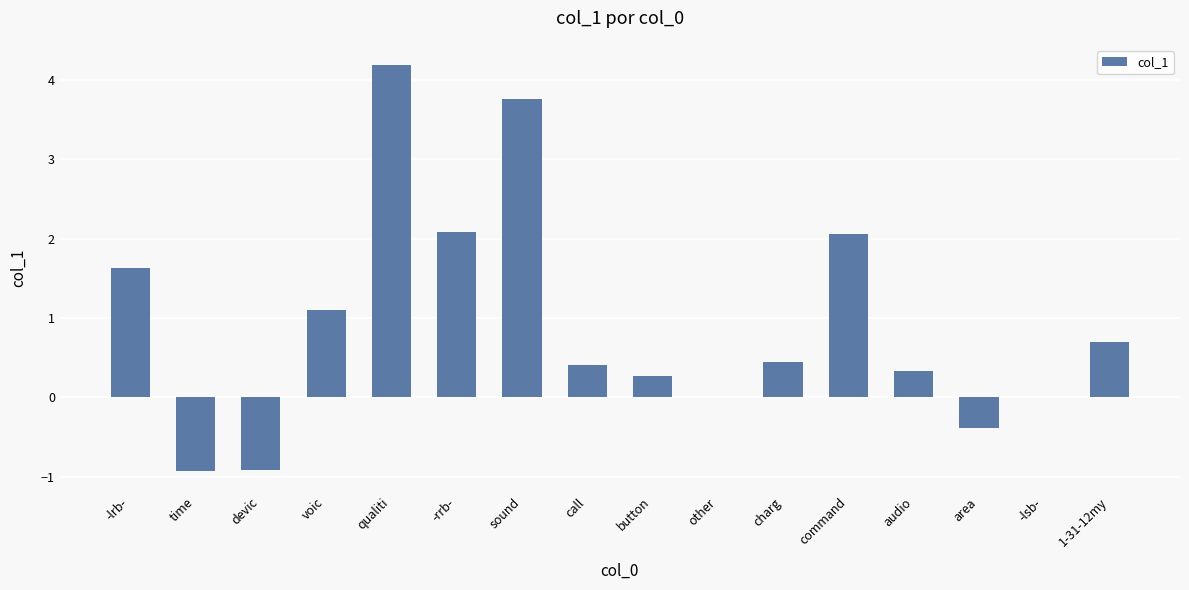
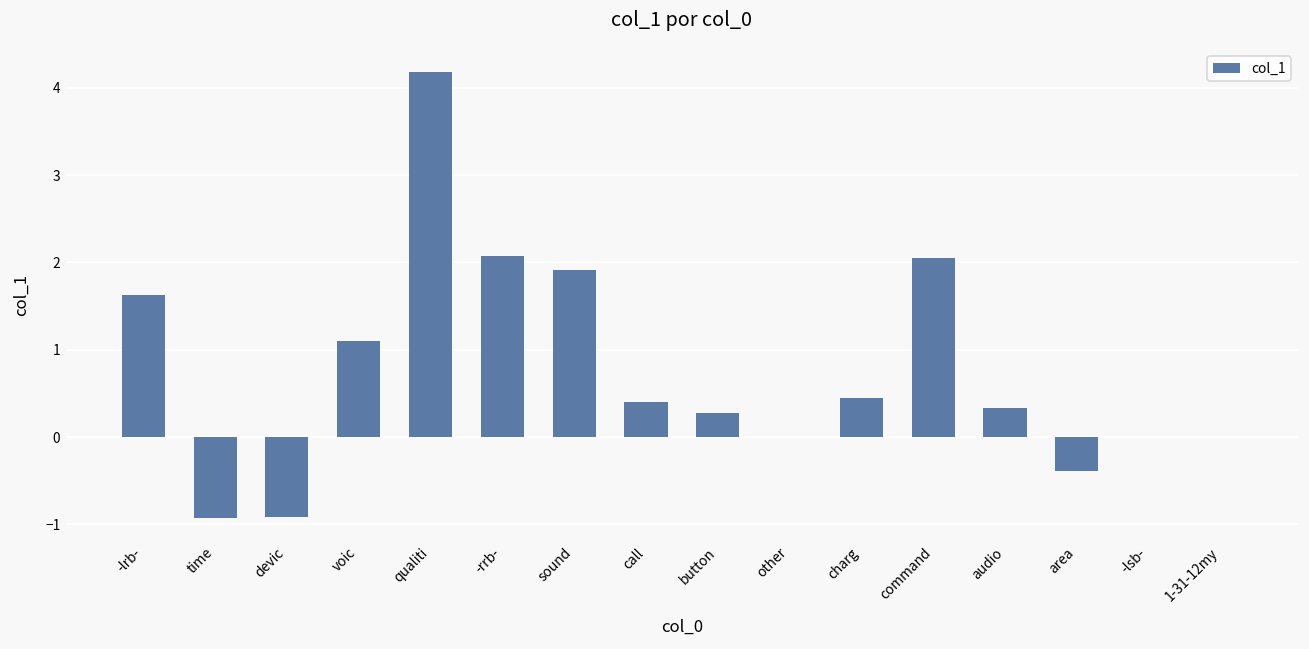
  {
    "-lrb-": 1.6,
    "time": -0.9,
    "devic": -0.9,
    "voic": 1.1,
    "qualiti": 4.2,
    "-rrb-": 2.1,
-   "sound": 3.8,
+   "sound": 1.9,
    "call": 0.4,
    "button": 0.3,
    "other": 0.0,
    "charg": 0.4,
    "command": 2.1,
    "audio": 0.3,
    "area": -0.4,
    "-lsb-": 0.0,
-   "1-31-12my": 0.7
+   "1-31-12my": 0.0
  }
